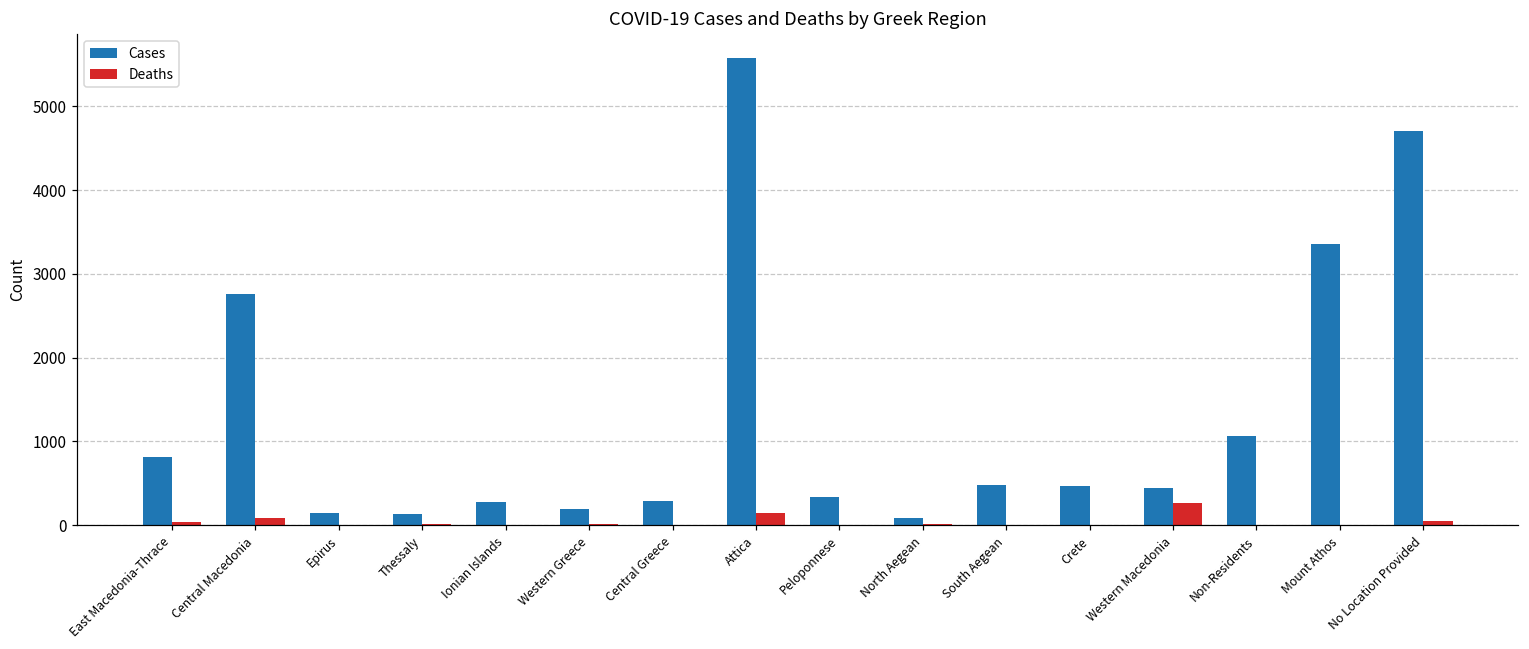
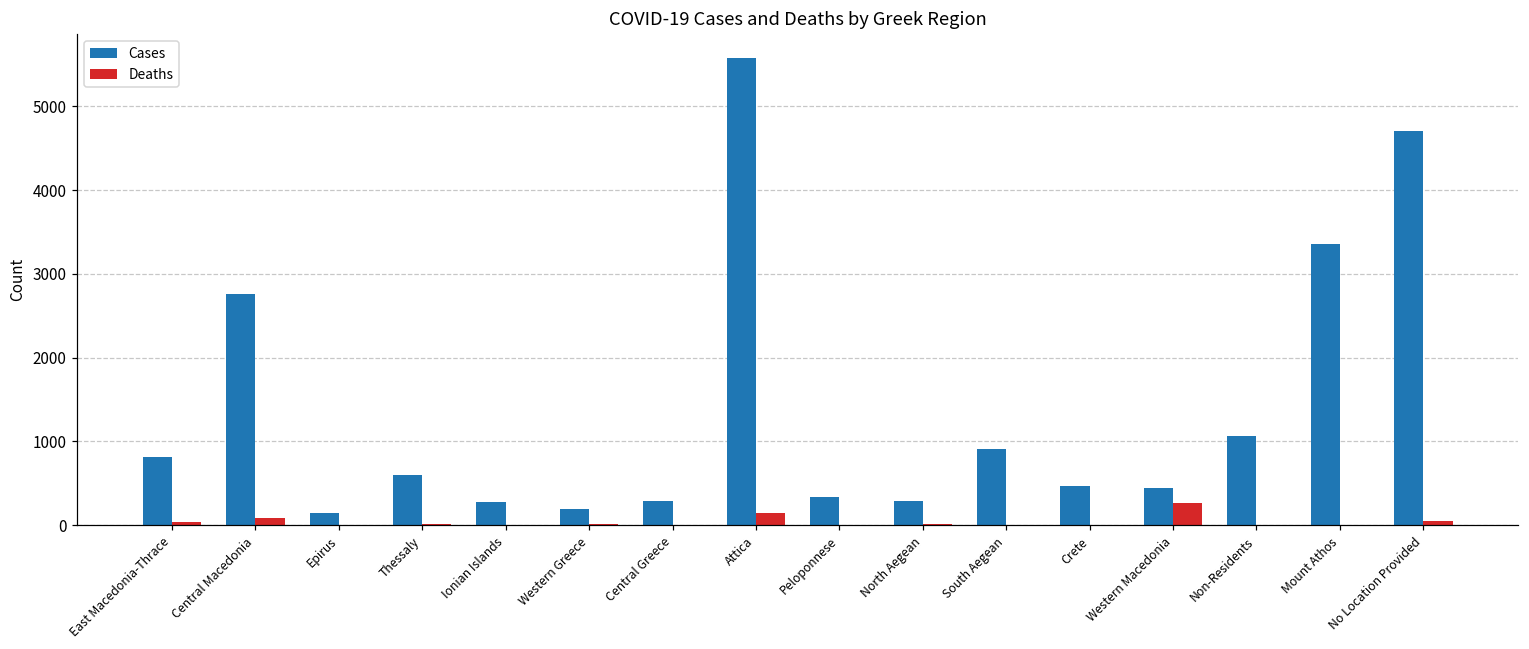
  {
    "Cases": {
      "East Macedonia-Thrace": 800,
      "Central Macedonia": 2800,
      "Epirus": 100,
-     "Thessaly": 100,
+     "Thessaly": 600,
      "Ionian Islands": 300,
      "Western Greece": 200,
      "Central Greece": 300,
      "Attica": 5600,
      "Peloponnese": 300,
-     "North Aegean": 100,
-     "South Aegean": 500,
+     "North Aegean": 300,
+     "South Aegean": 900,
      "Crete": 500,
      "Western Macedonia": 400,
      "Non-Residents": 1100,
      "Mount Athos": 3400,
      "No Location Provided": 4700
    },
    "Deaths": {
      "East Macedonia-Thrace": 0,
      "Central Macedonia": 100,
      "Central Greece": 0,
      "Attica": 100,
      "Peloponnese": 0,
      "South Aegean": 0,
      "Western Macedonia": 300,
      "Mount Athos": 0,
      "No Location Provided": 0
    }
  }
